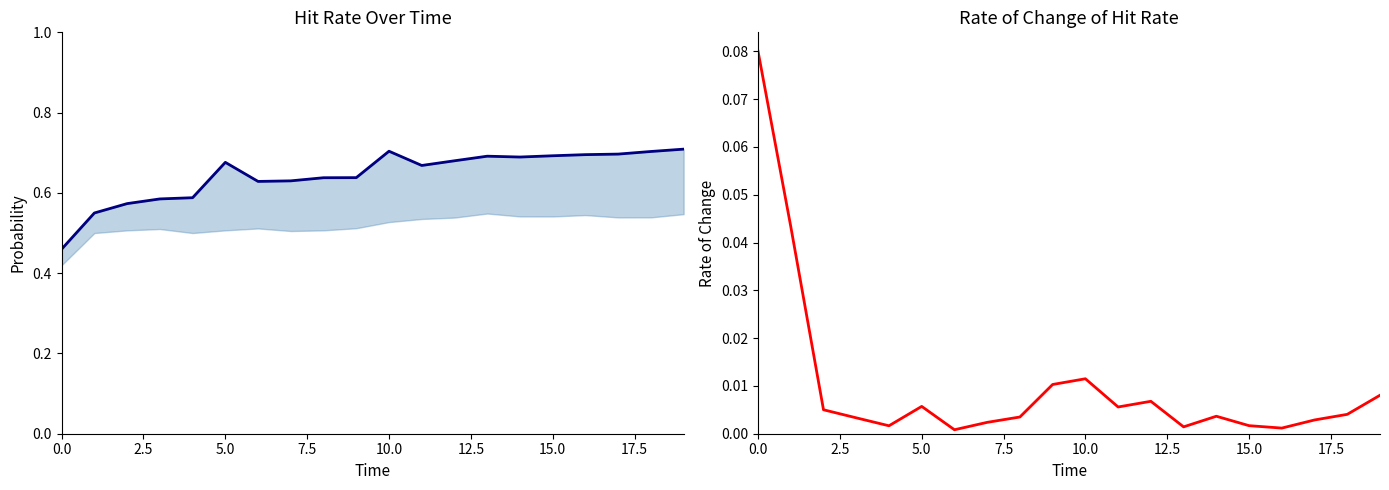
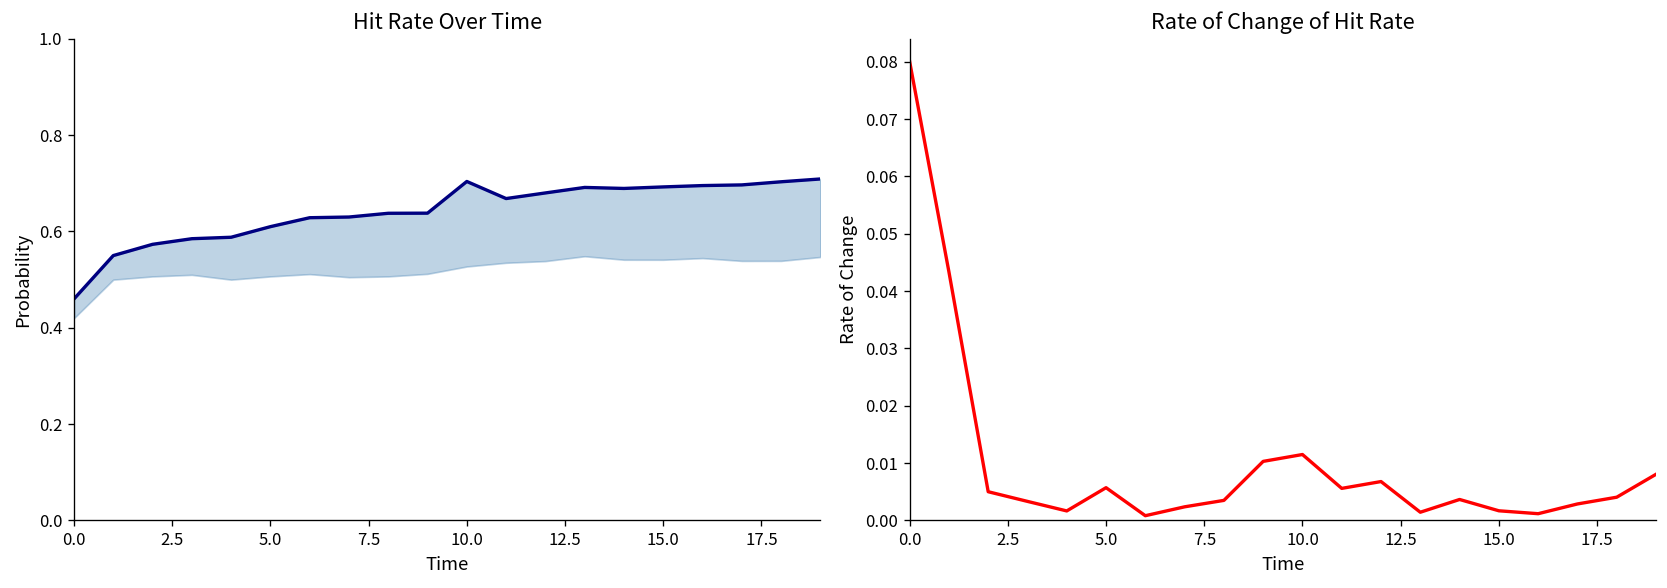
  {
    "Hit Rate Over Time": {
      "0.0": 0.46,
-     "5.0": 0.68,
+     "5.0": 0.61,
      "10.0": 0.70,
      "15.0": 0.69
    },
    "Rate of Change of Hit Rate": {
      "0.0": 0.080,
      "5.0": 0.006,
      "10.0": 0.012,
      "15.0": 0.002
    }
  }
